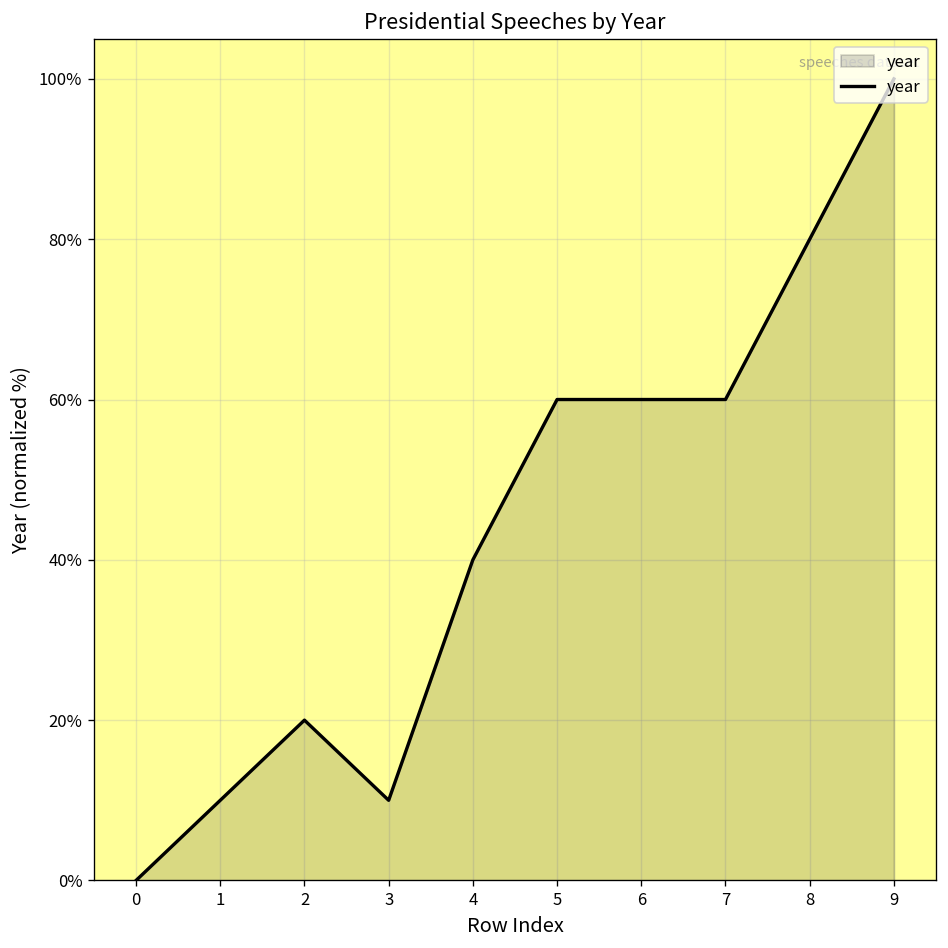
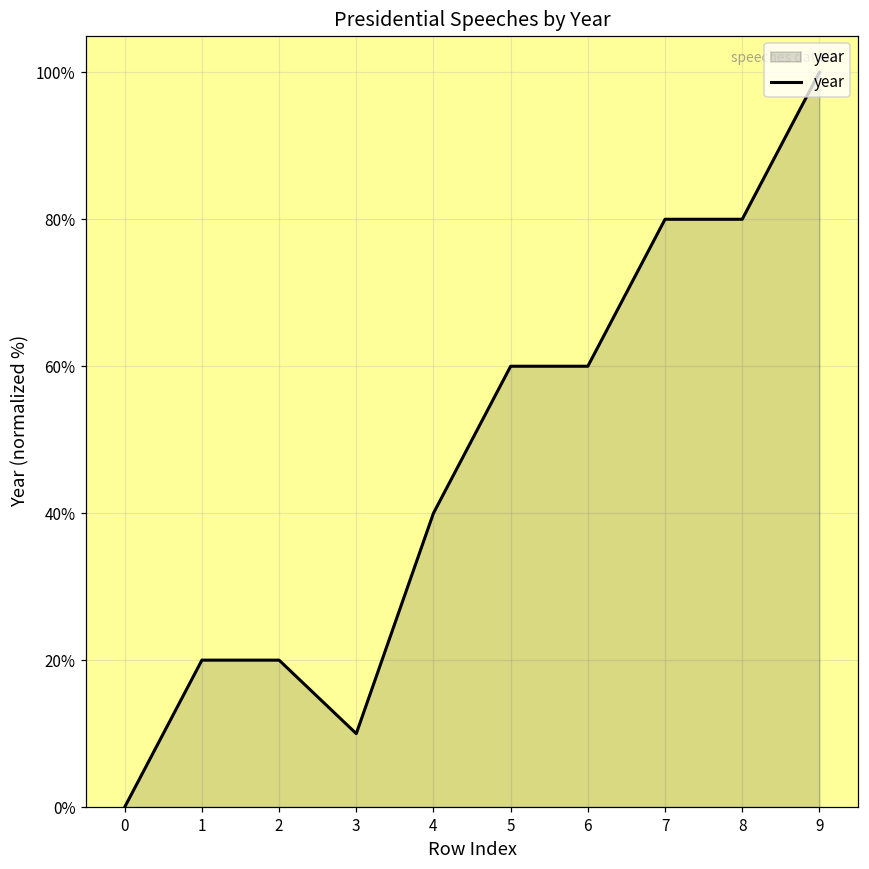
  {
    "0": "0%",
-   "1": "10%",
+   "1": "20%",
    "2": "20%",
    "3": "10%",
    "4": "40%",
    "5": "60%",
    "6": "60%",
-   "7": "60%",
+   "7": "80%",
    "8": "80%"
  }
